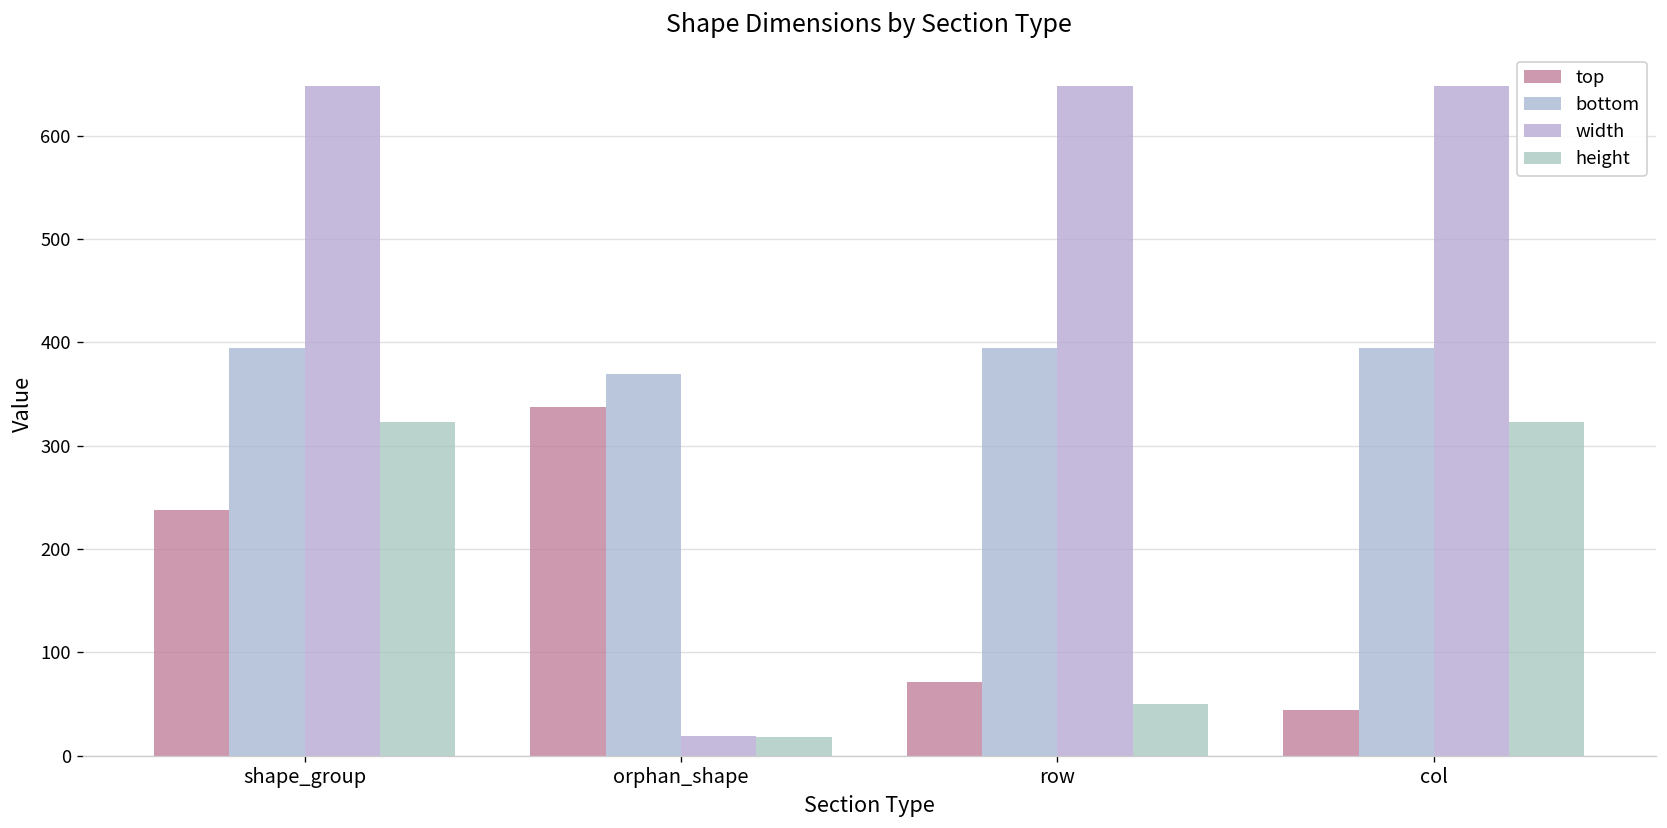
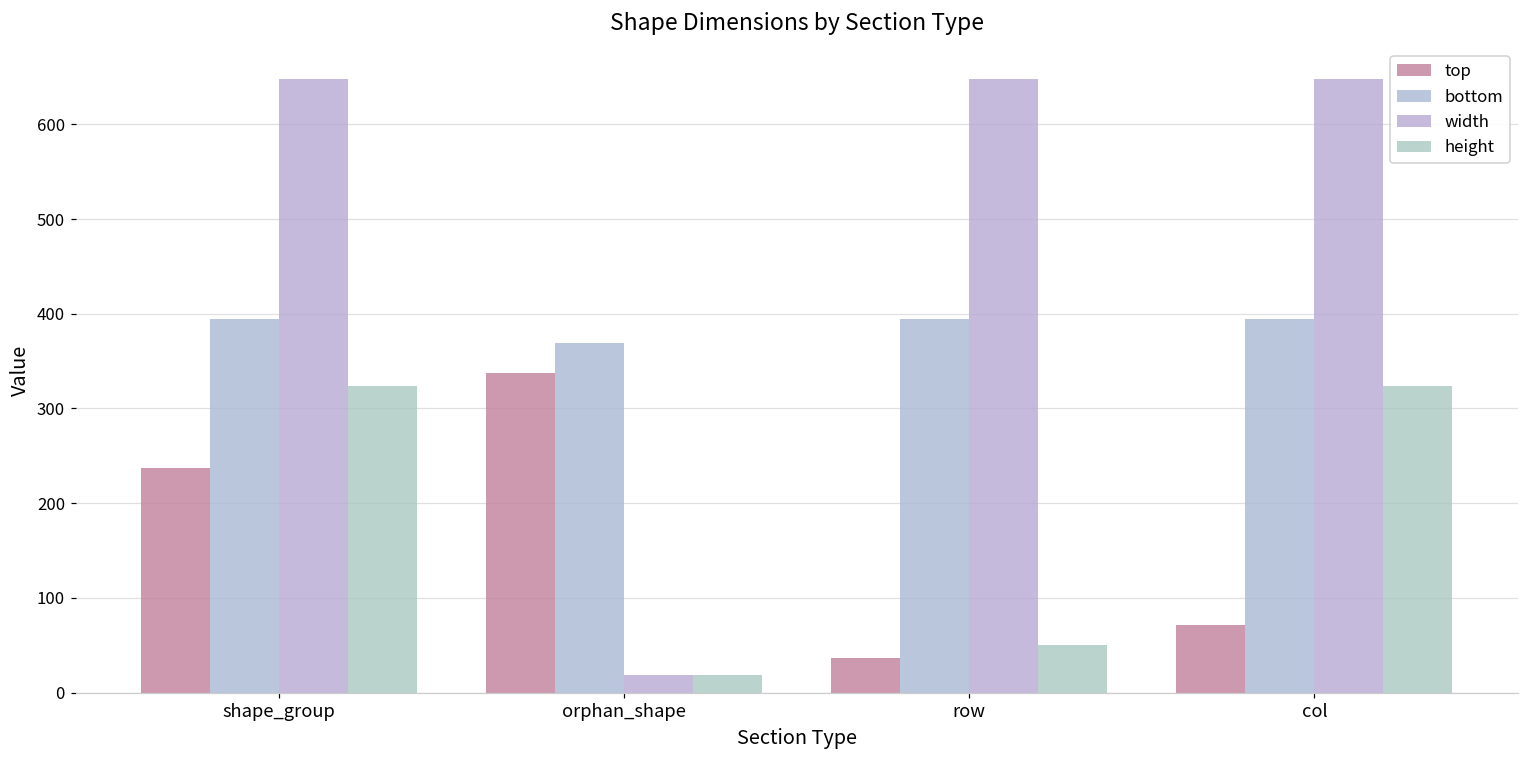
  {
    "top": {
      "shape_group": 240,
      "orphan_shape": 340,
-     "row": 70,
-     "col": 40
+     "row": 40,
+     "col": 70
    }
  }
